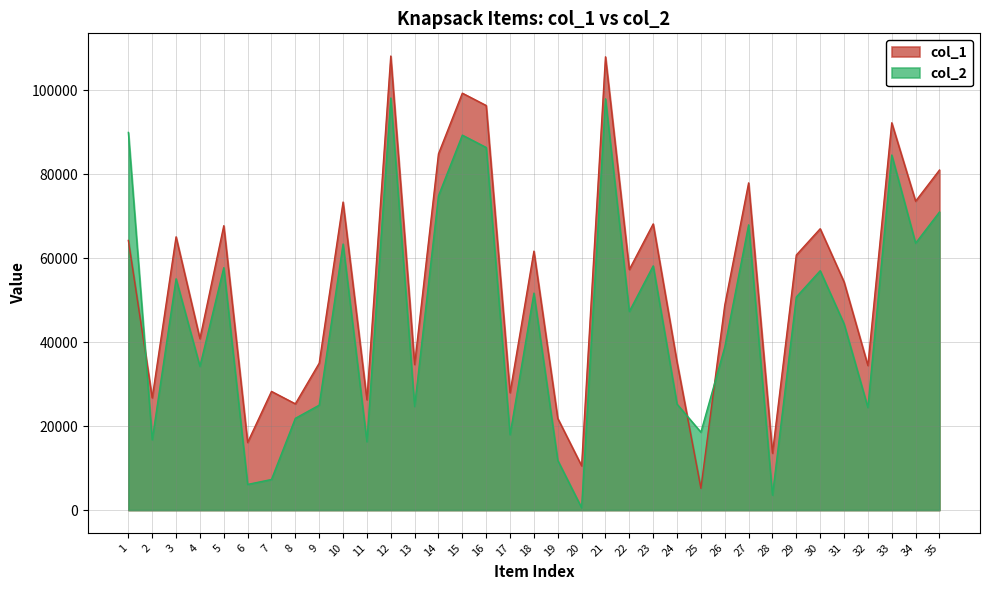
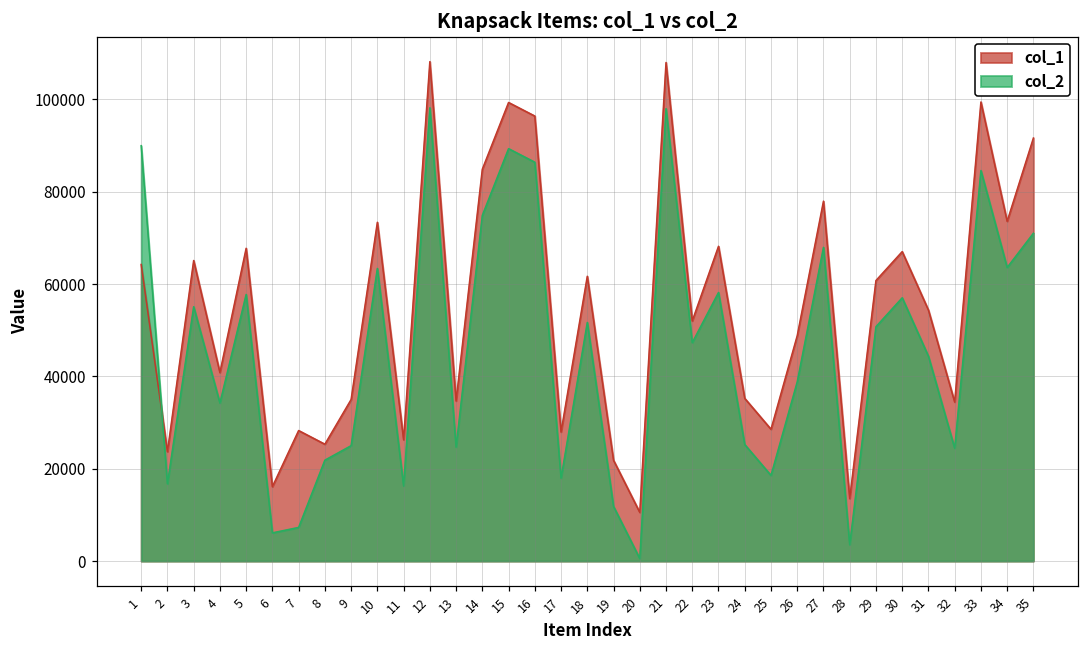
  {
    "col_1": {
      "1": 64000,
-     "2": 27000,
+     "2": 24000,
      "3": 65000,
      "4": 41000,
      "5": 68000,
      "6": 16000,
      "7": 28000,
      "8": 25000,
      "9": 35000,
      "10": 73000,
      "11": 26000,
      "12": 108000,
      "13": 35000,
      "14": 85000,
      "15": 99000,
      "16": 96000,
      "17": 28000,
      "18": 62000,
      "19": 22000,
      "20": 11000,
      "21": 108000,
-     "22": 57000,
+     "22": 52000,
      "23": 68000,
      "24": 35000,
-     "25": 5000,
+     "25": 29000,
      "26": 49000,
      "27": 78000,
      "28": 14000,
      "29": 61000,
      "30": 67000,
      "31": 54000,
      "32": 34000,
-     "33": 92000,
+     "33": 99000,
      "34": 74000,
-     "35": 81000
+     "35": 92000
    },
    "col_2": {
      "1": 90000,
      "2": 17000,
      "3": 55000,
      "4": 34000,
      "5": 58000,
      "6": 6000,
      "7": 7000,
      "8": 22000,
      "9": 25000,
      "10": 63000,
      "11": 16000,
      "12": 98000,
      "13": 25000,
      "14": 75000,
      "15": 89000,
      "16": 86000,
      "17": 18000,
      "18": 52000,
      "19": 12000,
      "20": 1000,
      "21": 98000,
      "22": 47000,
      "23": 58000,
      "24": 25000,
      "25": 19000,
      "26": 39000,
      "27": 68000,
      "28": 4000,
      "29": 51000,
      "30": 57000,
      "31": 44000,
      "32": 24000,
      "33": 85000,
      "34": 64000,
      "35": 71000
    }
  }
